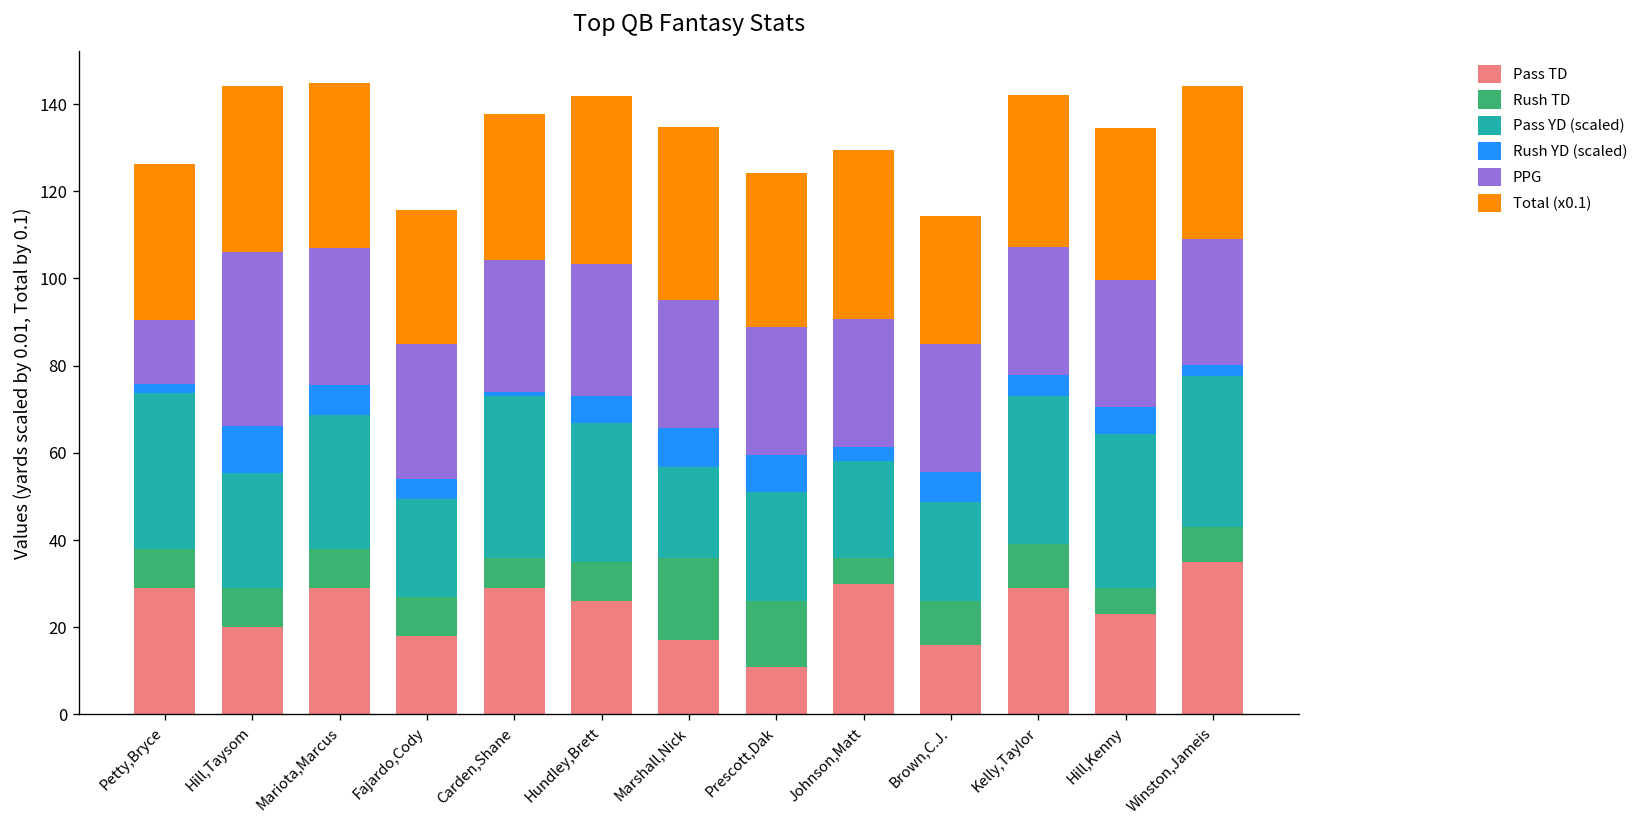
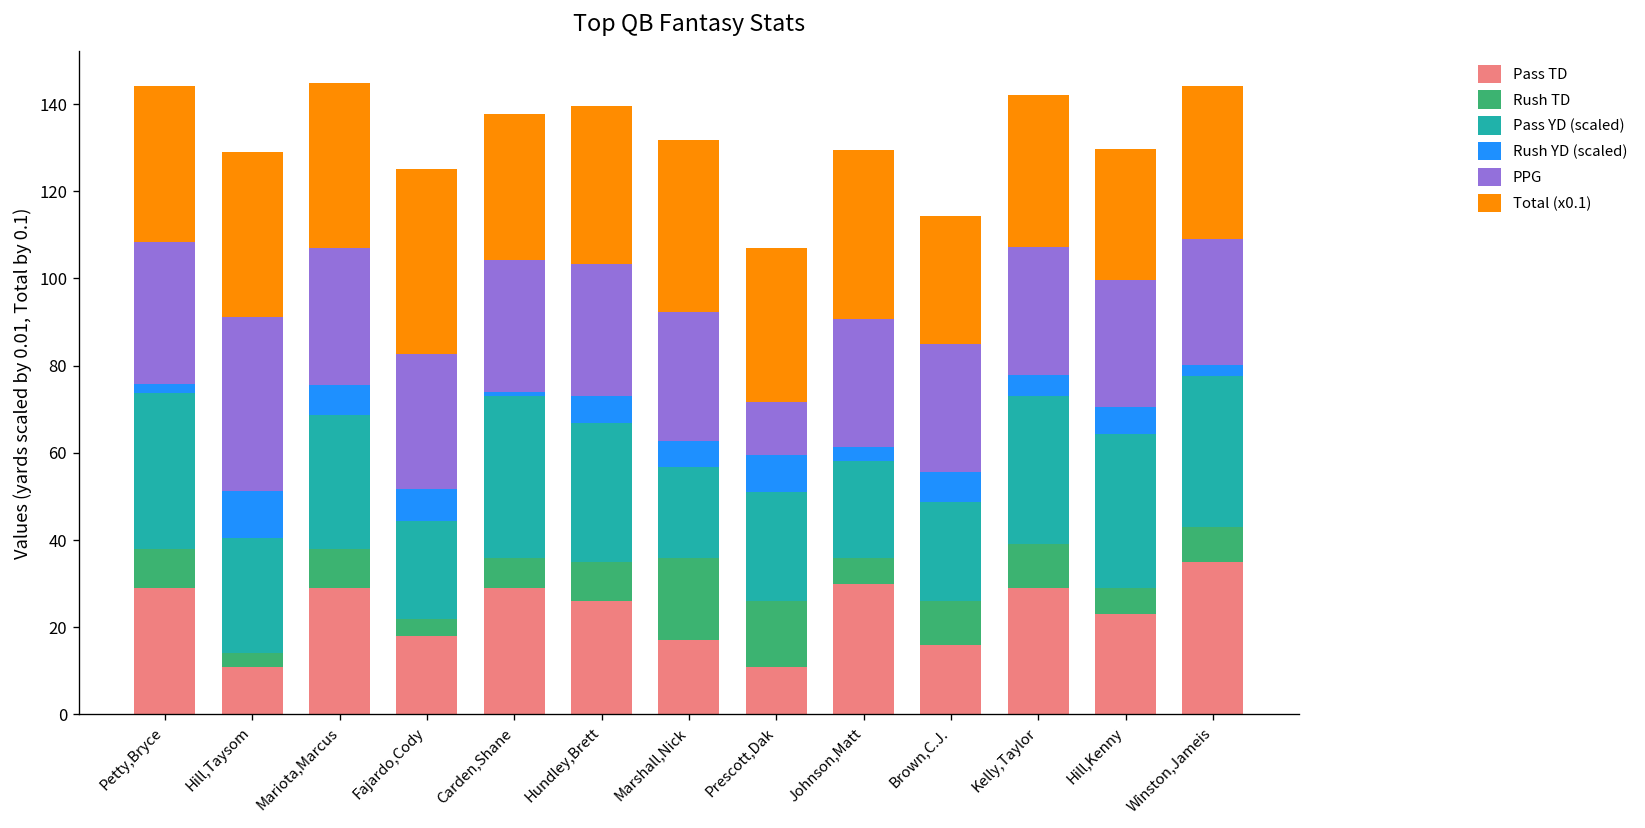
  {
    "Pass TD": {
      "Petty,Bryce": 29,
-     "Hill,Taysom": 20,
+     "Hill,Taysom": 11,
      "Mariota,Marcus": 29,
      "Fajardo,Cody": 18,
      "Carden,Shane": 29,
      "Hundley,Brett": 26,
      "Marshall,Nick": 17,
      "Prescott,Dak": 11,
      "Johnson,Matt": 30,
      "Brown,C.J.": 16,
      "Kelly,Taylor": 29,
      "Hill,Kenny": 23,
      "Winston,Jameis": 35
    },
    "Rush TD": {
      "Petty,Bryce": 9,
-     "Hill,Taysom": 9,
+     "Hill,Taysom": 3,
      "Mariota,Marcus": 9,
-     "Fajardo,Cody": 9,
+     "Fajardo,Cody": 4,
      "Carden,Shane": 7,
      "Hundley,Brett": 9,
      "Marshall,Nick": 19,
      "Prescott,Dak": 15,
      "Johnson,Matt": 6,
      "Brown,C.J.": 10,
      "Kelly,Taylor": 10,
      "Hill,Kenny": 6,
      "Winston,Jameis": 8
    },
    "Pass YD (scaled)": {
      "Petty,Bryce": 36,
      "Hill,Taysom": 26,
      "Mariota,Marcus": 31,
      "Fajardo,Cody": 22,
      "Carden,Shane": 37,
      "Hundley,Brett": 32,
      "Marshall,Nick": 21,
      "Prescott,Dak": 25,
      "Johnson,Matt": 22,
      "Brown,C.J.": 23,
      "Kelly,Taylor": 34,
      "Hill,Kenny": 35,
      "Winston,Jameis": 35
    },
    "Rush YD (scaled)": {
      "Petty,Bryce": 2,
      "Hill,Taysom": 11,
      "Mariota,Marcus": 7,
-     "Fajardo,Cody": 5,
+     "Fajardo,Cody": 7,
      "Carden,Shane": 1,
      "Hundley,Brett": 6,
-     "Marshall,Nick": 9,
+     "Marshall,Nick": 6,
      "Prescott,Dak": 8,
      "Johnson,Matt": 3,
      "Brown,C.J.": 7,
      "Kelly,Taylor": 5,
      "Hill,Kenny": 6,
      "Winston,Jameis": 2
    },
    "PPG": {
-     "Petty,Bryce": 15,
+     "Petty,Bryce": 33,
      "Hill,Taysom": 40,
      "Mariota,Marcus": 32,
      "Fajardo,Cody": 31,
      "Carden,Shane": 30,
      "Hundley,Brett": 30,
      "Marshall,Nick": 29,
-     "Prescott,Dak": 29,
+     "Prescott,Dak": 12,
      "Johnson,Matt": 29,
      "Brown,C.J.": 29,
      "Kelly,Taylor": 29,
      "Hill,Kenny": 29,
      "Winston,Jameis": 29
    },
    "Total (x0.1)": {
      "Petty,Bryce": 36,
      "Hill,Taysom": 38,
      "Mariota,Marcus": 38,
-     "Fajardo,Cody": 31,
+     "Fajardo,Cody": 43,
      "Carden,Shane": 33,
-     "Hundley,Brett": 38,
+     "Hundley,Brett": 36,
      "Marshall,Nick": 40,
      "Prescott,Dak": 35,
      "Johnson,Matt": 39,
      "Brown,C.J.": 29,
      "Kelly,Taylor": 35,
-     "Hill,Kenny": 35,
+     "Hill,Kenny": 30,
      "Winston,Jameis": 35
    }
  }
